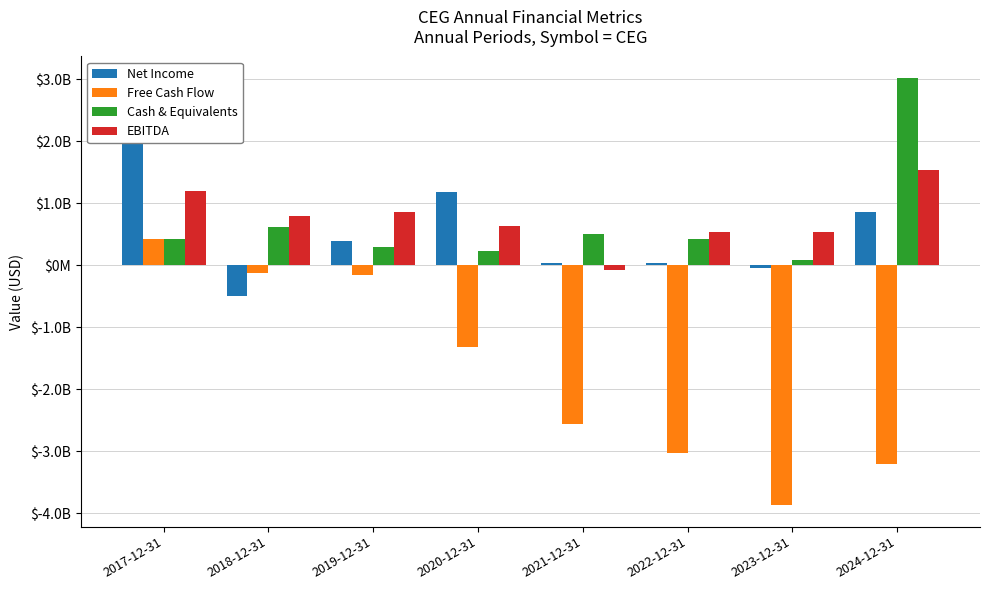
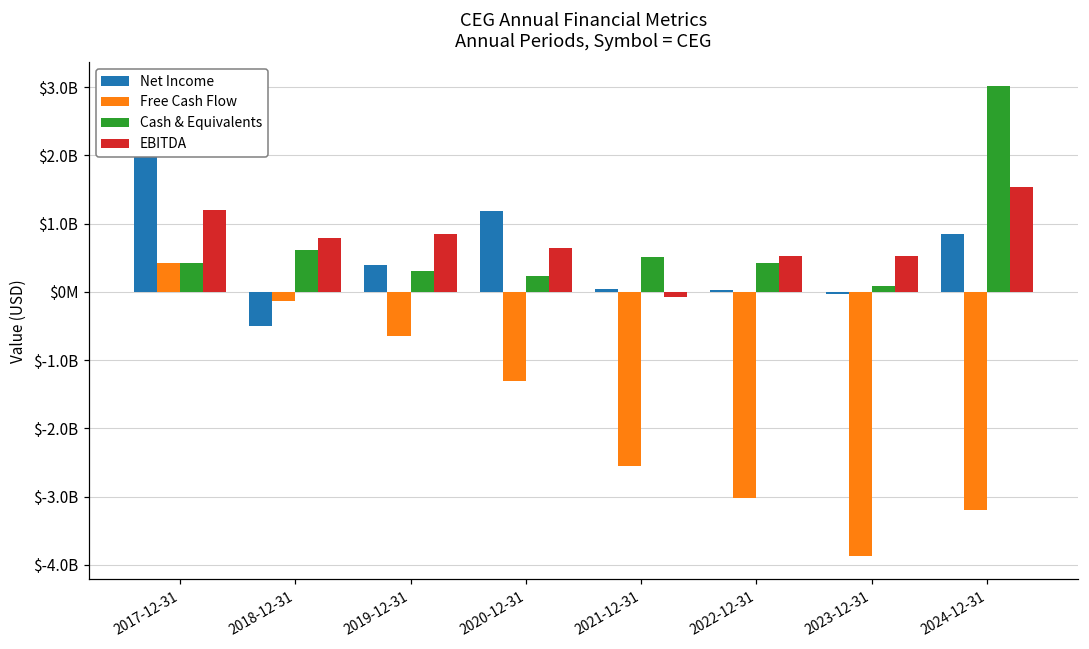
  {
    "Net Income": {
      "2018-12-31": "$-500000000",
      "2019-12-31": "$400000000",
      "2020-12-31": "$1200000000",
      "2021-12-31": "$0",
      "2024-12-31": "$900000000"
    },
    "Free Cash Flow": {
      "2017-12-31": "$400000000",
      "2018-12-31": "$-100000000",
-     "2019-12-31": "$-200000000",
+     "2019-12-31": "$-700000000",
      "2020-12-31": "$-1300000000",
      "2021-12-31": "$-2600000000",
      "2022-12-31": "$-3000000000",
      "2023-12-31": "$-3900000000",
      "2024-12-31": "$-3200000000"
    },
    "Cash & Equivalents": {
      "2017-12-31": "$400000000",
      "2018-12-31": "$600000000",
      "2019-12-31": "$300000000",
      "2020-12-31": "$200000000",
      "2021-12-31": "$500000000",
      "2022-12-31": "$400000000",
      "2023-12-31": "$100000000",
      "2024-12-31": "$3000000000"
    },
    "EBITDA": {
      "2017-12-31": "$1200000000",
      "2018-12-31": "$800000000",
      "2019-12-31": "$900000000",
      "2020-12-31": "$600000000",
      "2021-12-31": "$-100000000",
      "2022-12-31": "$500000000",
      "2023-12-31": "$500000000",
      "2024-12-31": "$1500000000"
    }
  }
